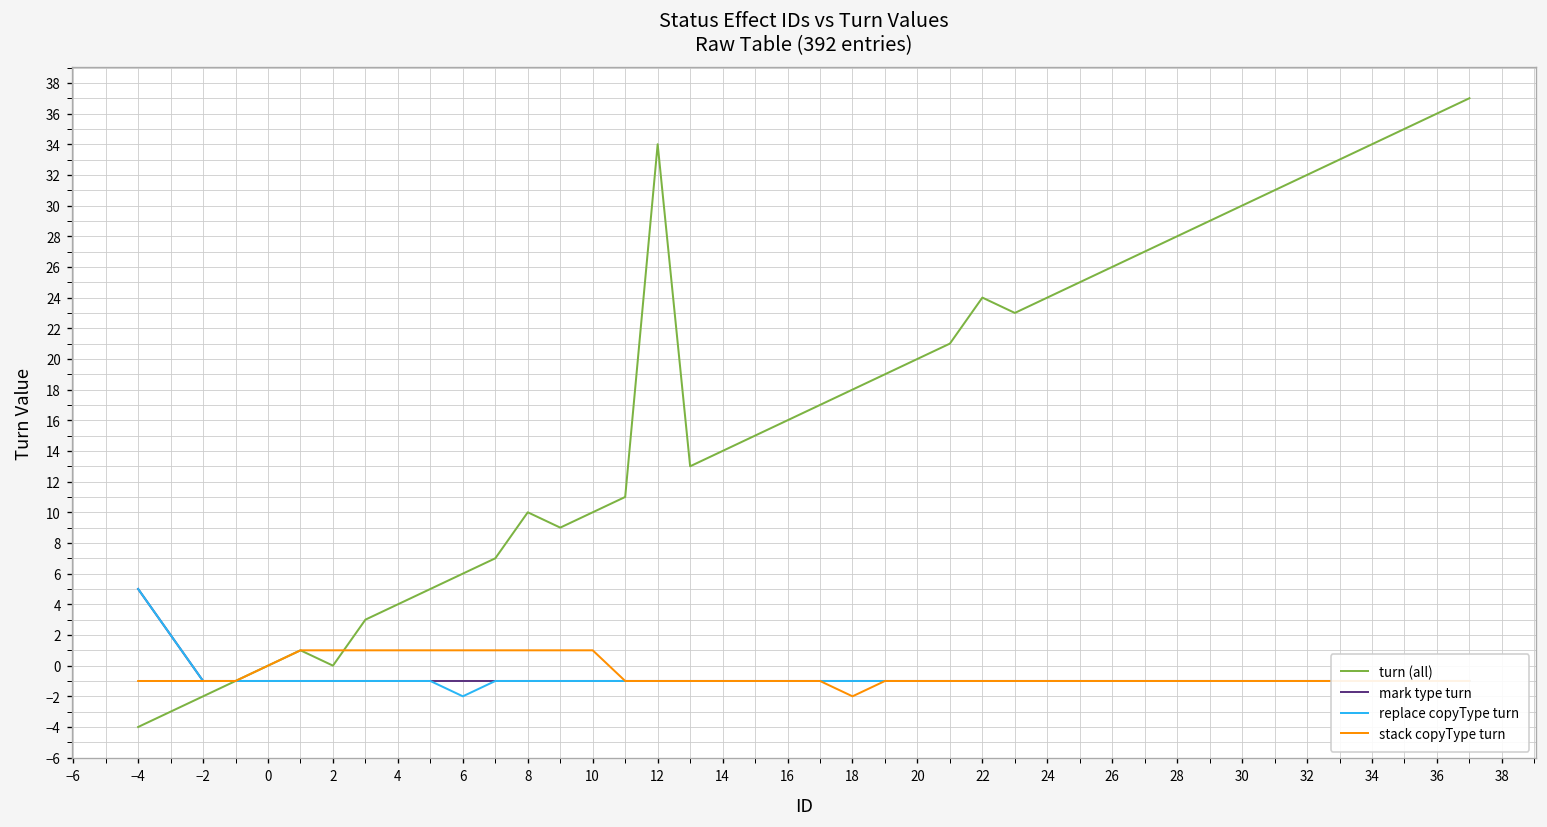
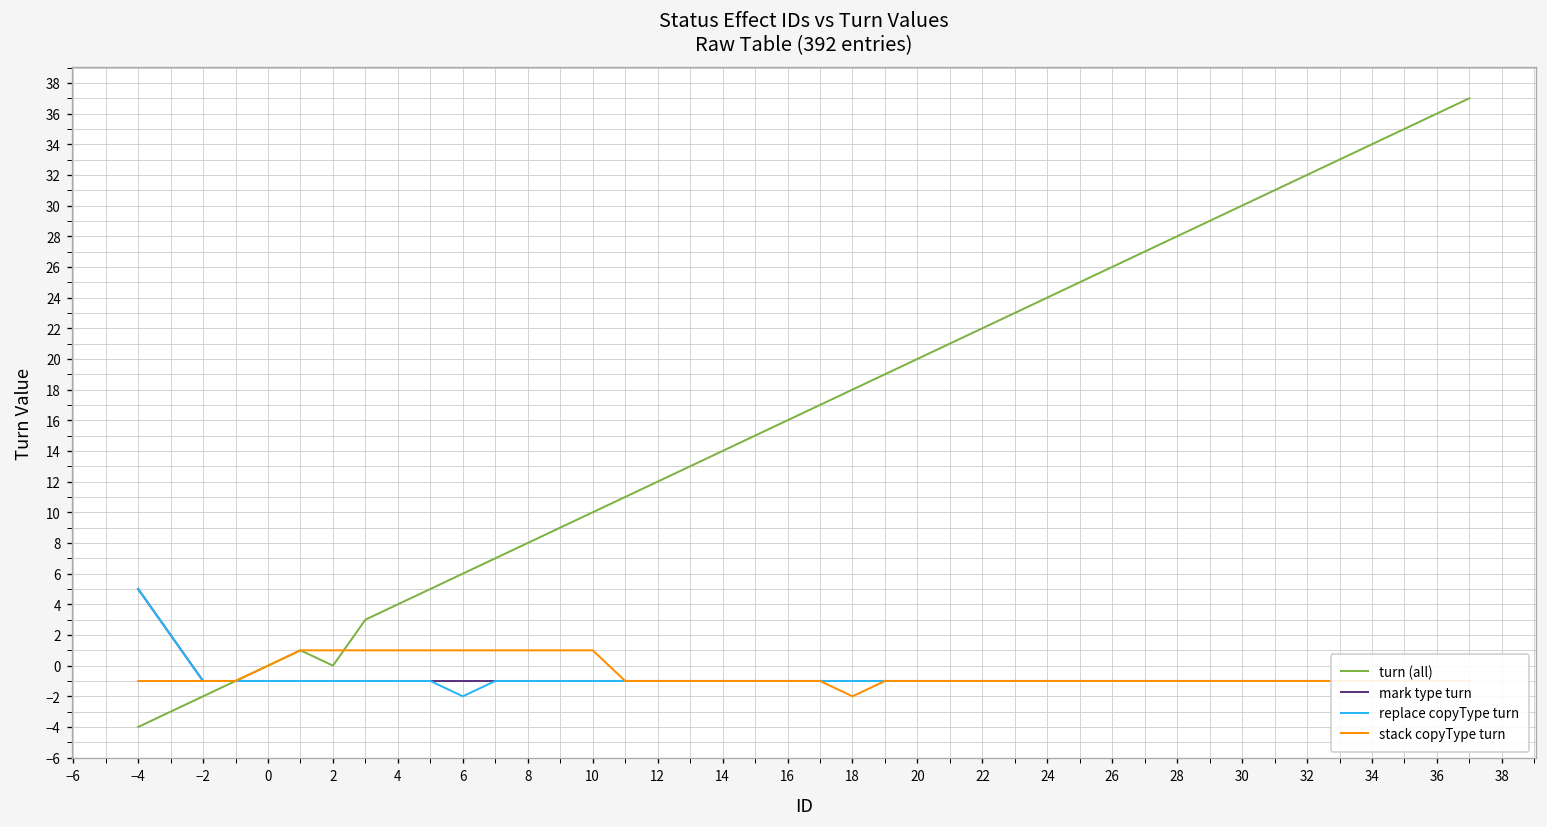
  {
    "turn (all)": {
      "−4": -4,
      "−2": -2,
      "2": 0,
      "4": 4,
      "6": 6,
-     "8": 10,
+     "8": 8,
      "10": 10,
-     "12": 34,
+     "12": 12,
      "14": 14,
      "16": 16,
      "18": 18,
      "20": 20,
-     "22": 24,
+     "22": 22,
      "24": 24,
      "26": 26,
      "28": 28,
      "30": 30,
      "32": 32,
      "34": 34,
      "36": 36
    },
    "mark type turn": {
      "6": -1
    },
    "replace copyType turn": {
      "6": -2
    },
    "stack copyType turn": {
      "−4": -1,
      "2": 1,
      "4": 1,
      "6": 1,
      "8": 1,
      "10": 1,
      "18": -2
    }
  }
